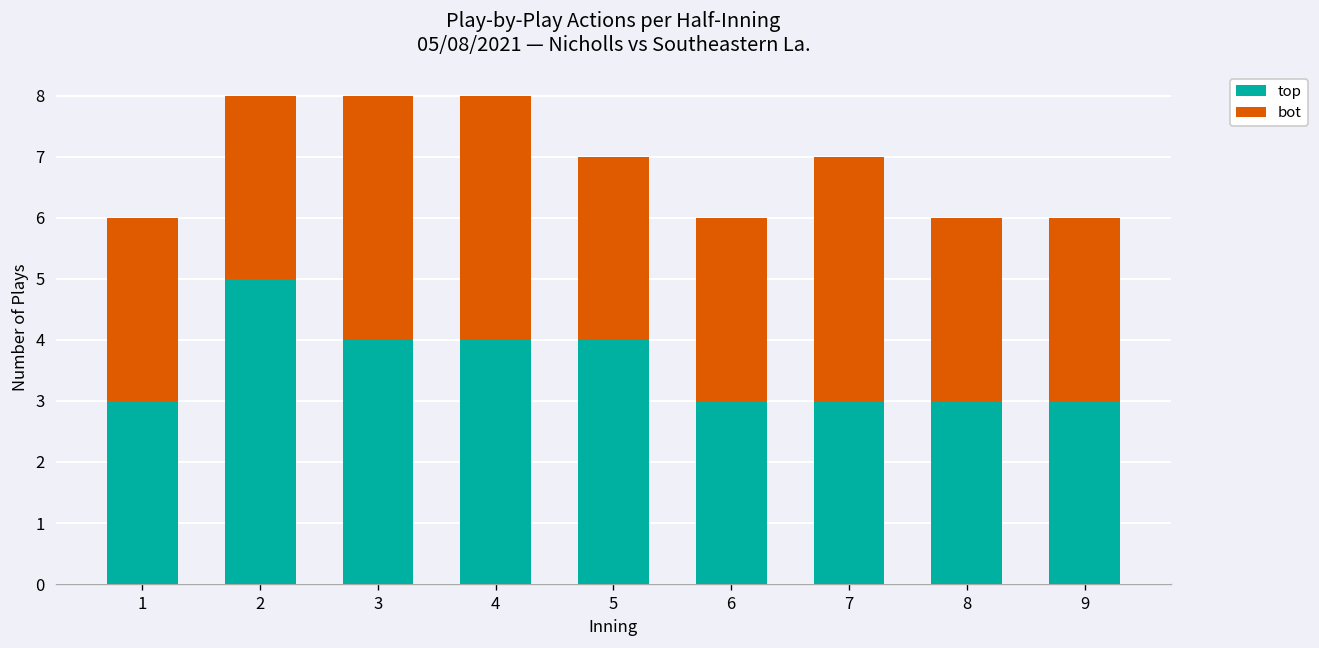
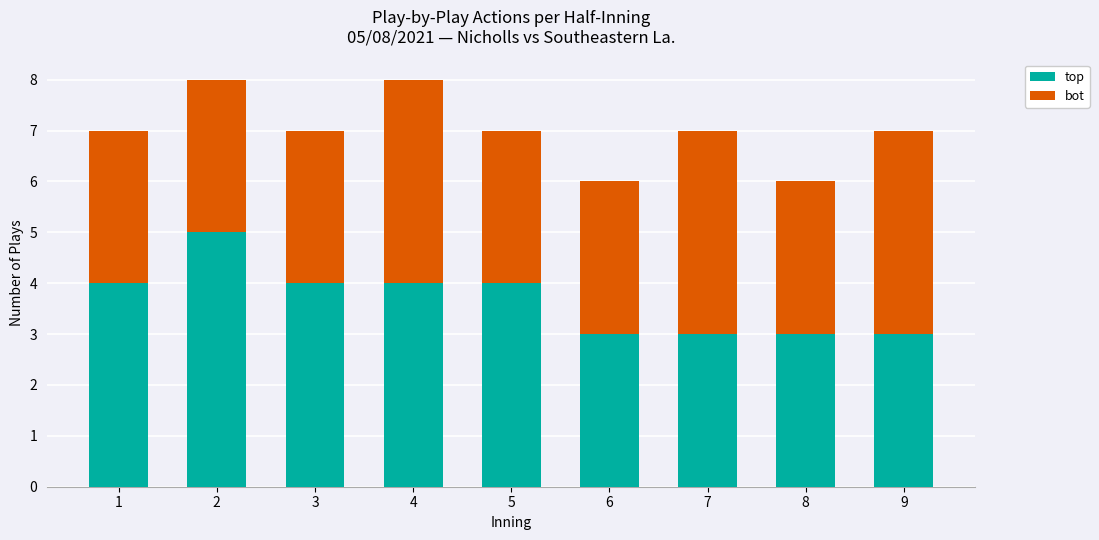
  {
    "top": {
-     "1": 3,
+     "1": 4,
      "2": 5,
      "3": 4,
      "4": 4,
      "5": 4,
      "6": 3,
      "7": 3,
      "8": 3,
      "9": 3
    },
    "bot": {
      "1": 3,
      "2": 3,
-     "3": 4,
+     "3": 3,
      "4": 4,
      "5": 3,
      "6": 3,
      "7": 4,
      "8": 3,
-     "9": 3
+     "9": 4
    }
  }
